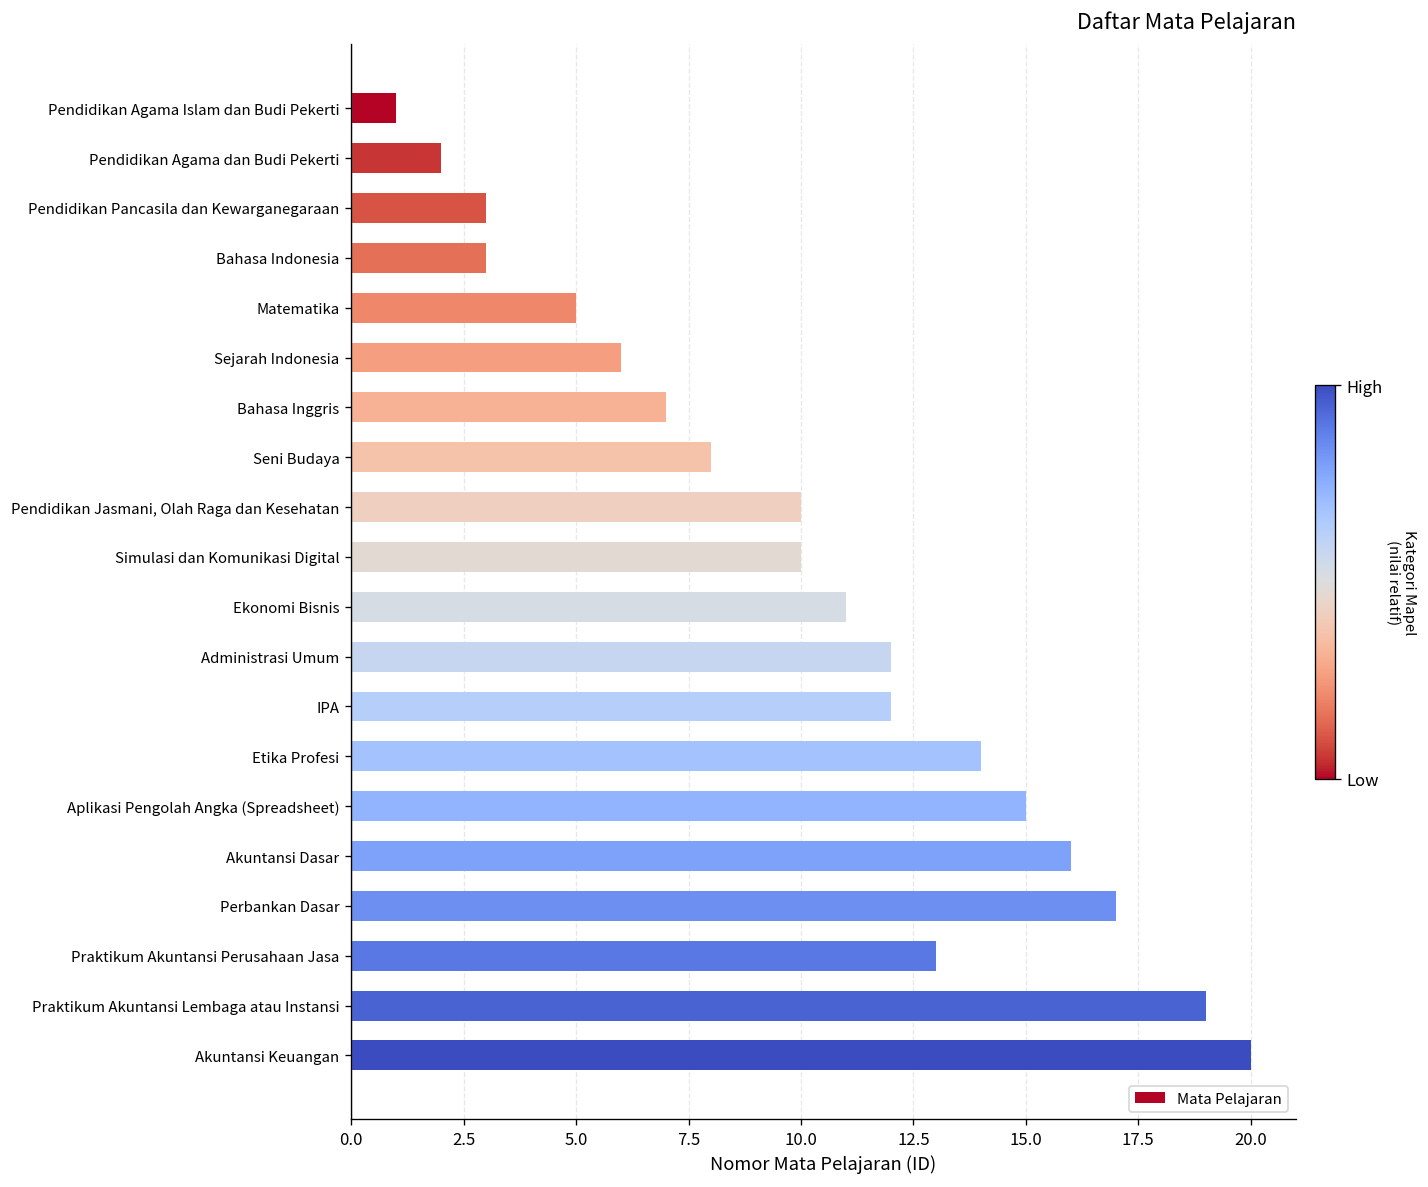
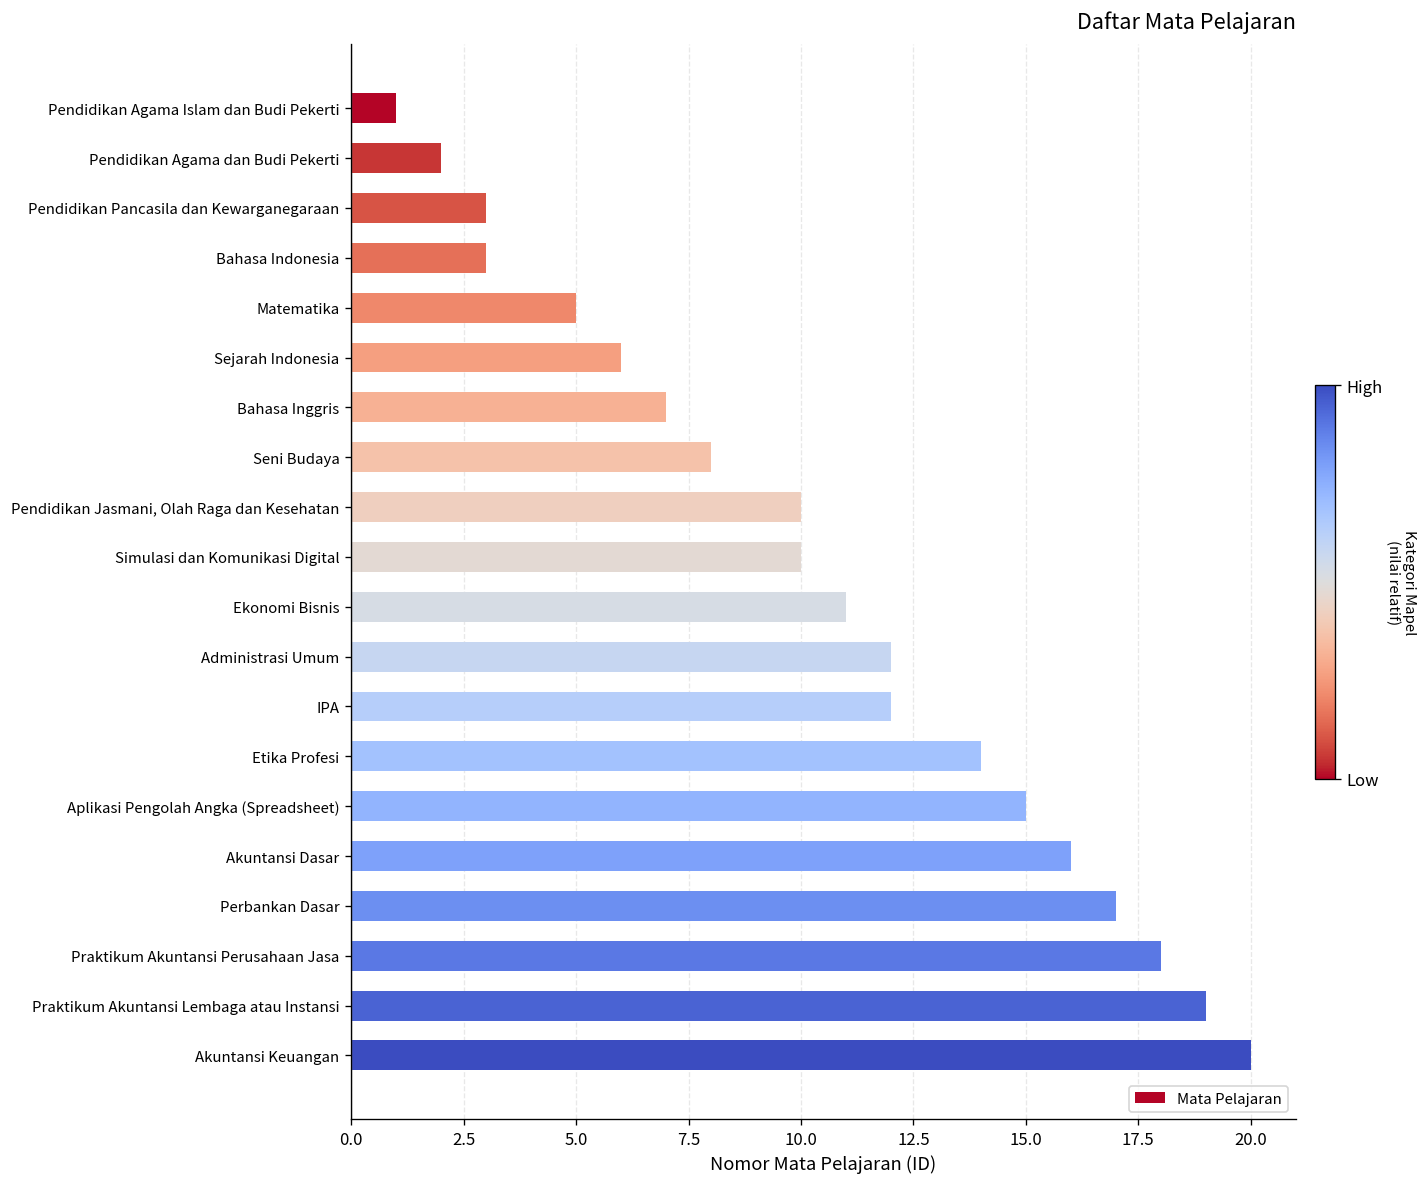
  {
    "Pendidikan Agama Islam dan Budi Pekerti": 1,
    "Pendidikan Agama dan Budi Pekerti": 2,
    "Pendidikan Pancasila dan Kewarganegaraan": 3,
    "Bahasa Indonesia": 3,
    "Matematika": 5,
    "Sejarah Indonesia": 6,
    "Bahasa Inggris": 7,
    "Seni Budaya": 8,
    "Pendidikan Jasmani, Olah Raga dan Kesehatan": 10,
    "Simulasi dan Komunikasi Digital": 10,
    "Ekonomi Bisnis": 11,
    "Administrasi Umum": 12,
    "IPA": 12,
    "Etika Profesi": 14,
    "Aplikasi Pengolah Angka (Spreadsheet)": 15,
    "Akuntansi Dasar": 16,
    "Perbankan Dasar": 17,
-   "Praktikum Akuntansi Perusahaan Jasa": 13,
+   "Praktikum Akuntansi Perusahaan Jasa": 18,
    "Praktikum Akuntansi Lembaga atau Instansi": 19,
    "Akuntansi Keuangan": 20
  }
